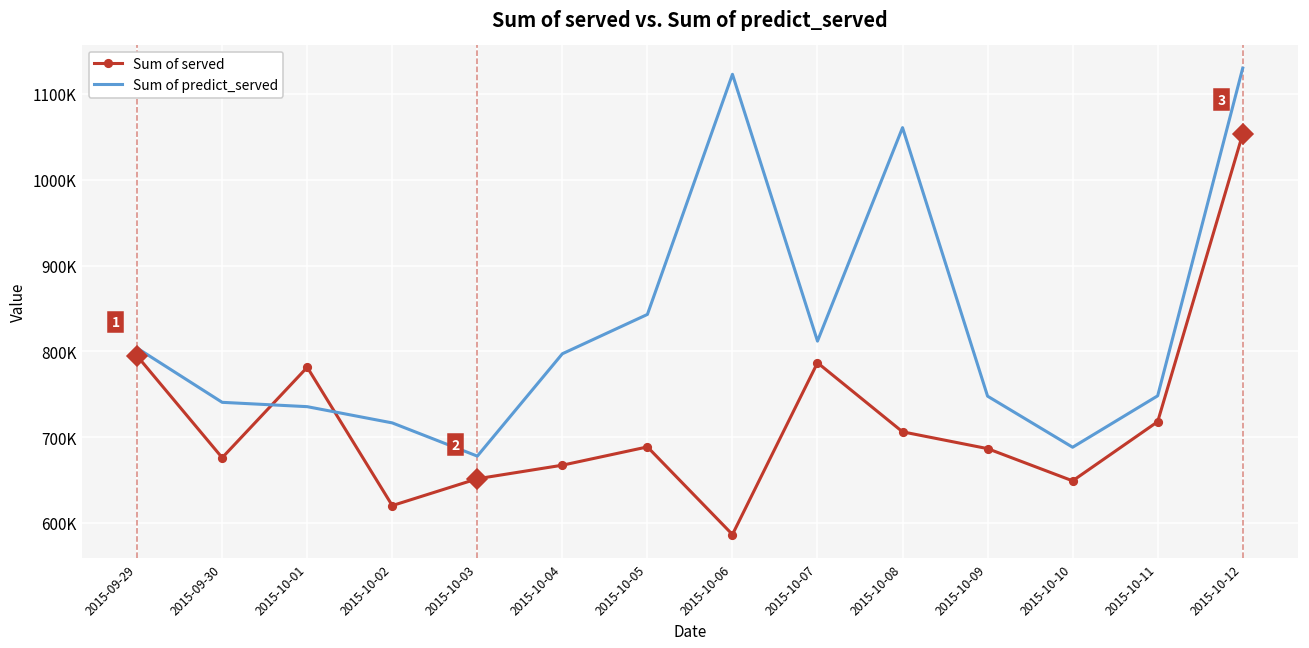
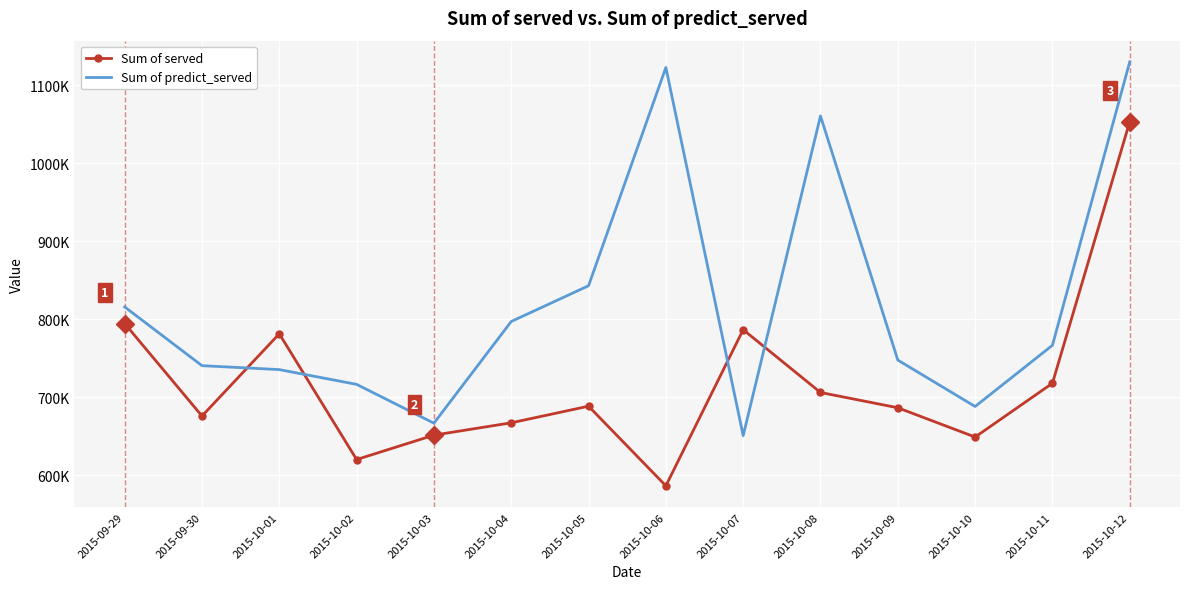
  {
    "Sum of predict_served": {
-     "2015-09-29": 800000,
+     "2015-09-29": 820000,
      "2015-09-30": 740000,
      "2015-10-01": 740000,
      "2015-10-02": 720000,
-     "2015-10-03": 680000,
+     "2015-10-03": 670000,
      "2015-10-04": 800000,
      "2015-10-05": 840000,
      "2015-10-06": 1120000,
-     "2015-10-07": 810000,
+     "2015-10-07": 650000,
      "2015-10-08": 1060000,
      "2015-10-09": 750000,
      "2015-10-10": 690000,
-     "2015-10-11": 750000,
+     "2015-10-11": 770000,
      "2015-10-12": 1130000
    }
  }
